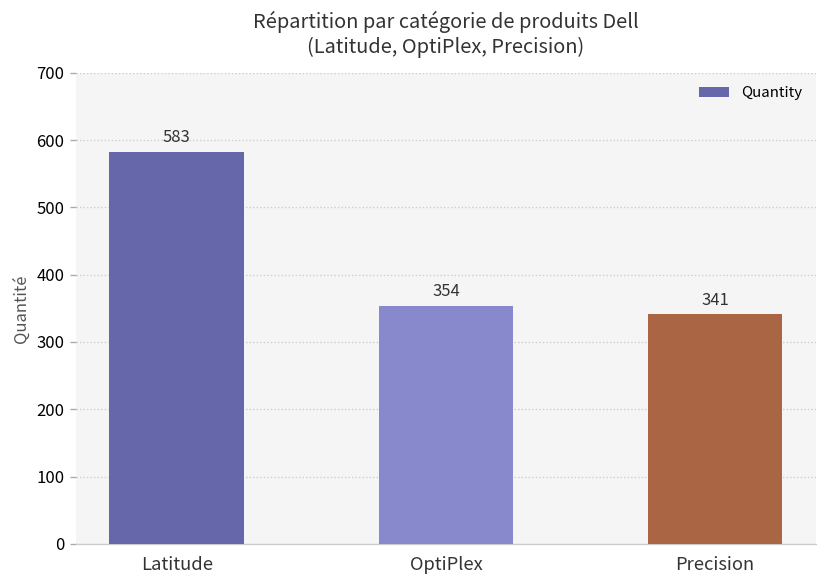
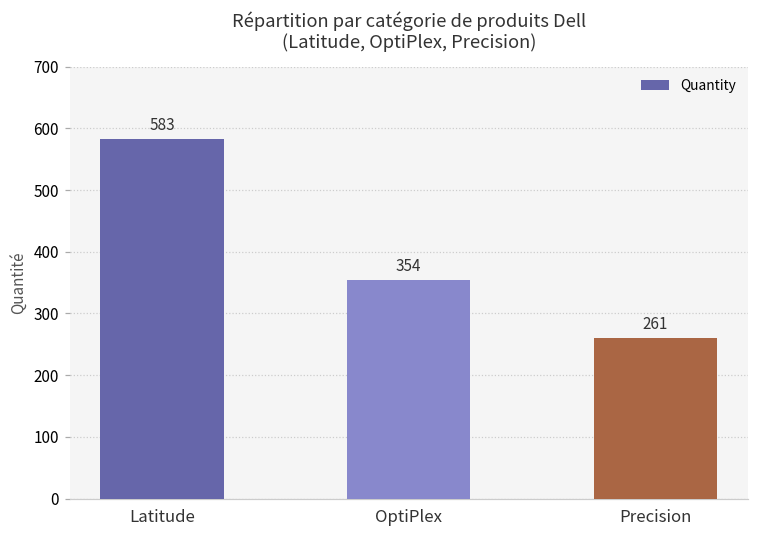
  {
    "Latitude": 583,
    "OptiPlex": 354,
-   "Precision": 341
+   "Precision": 261
  }
